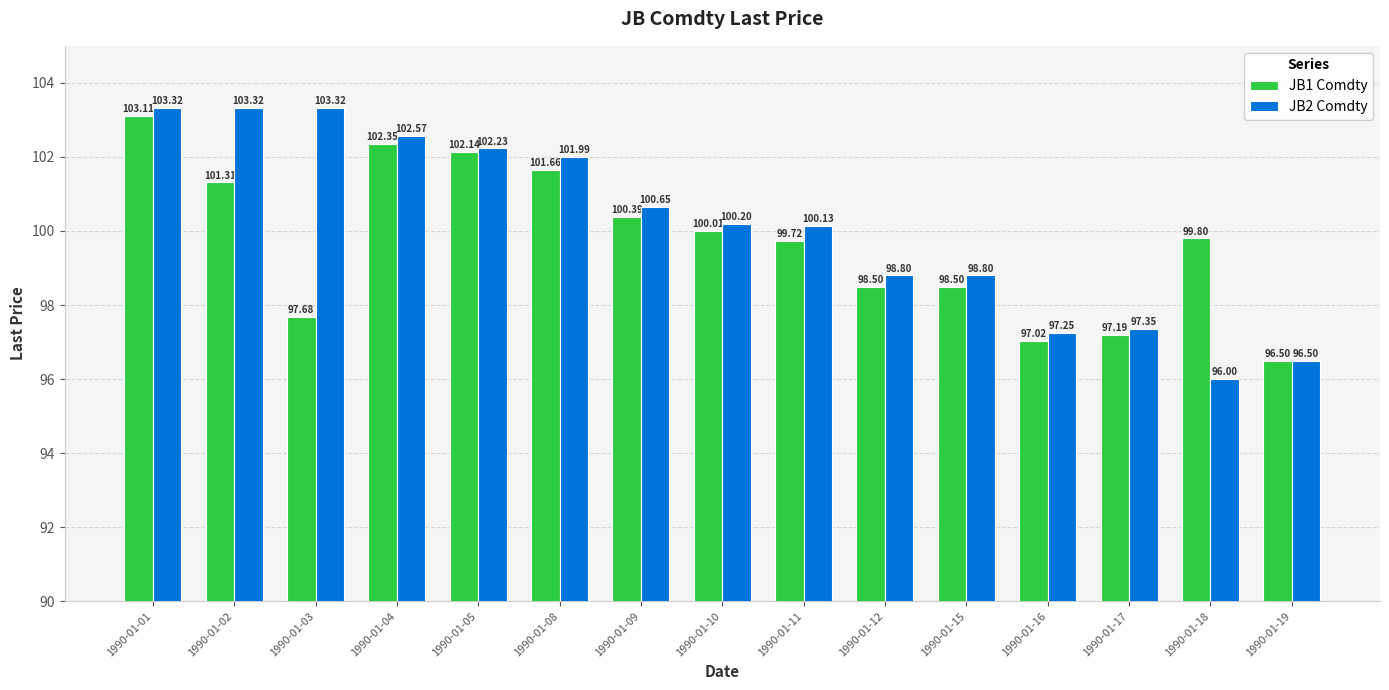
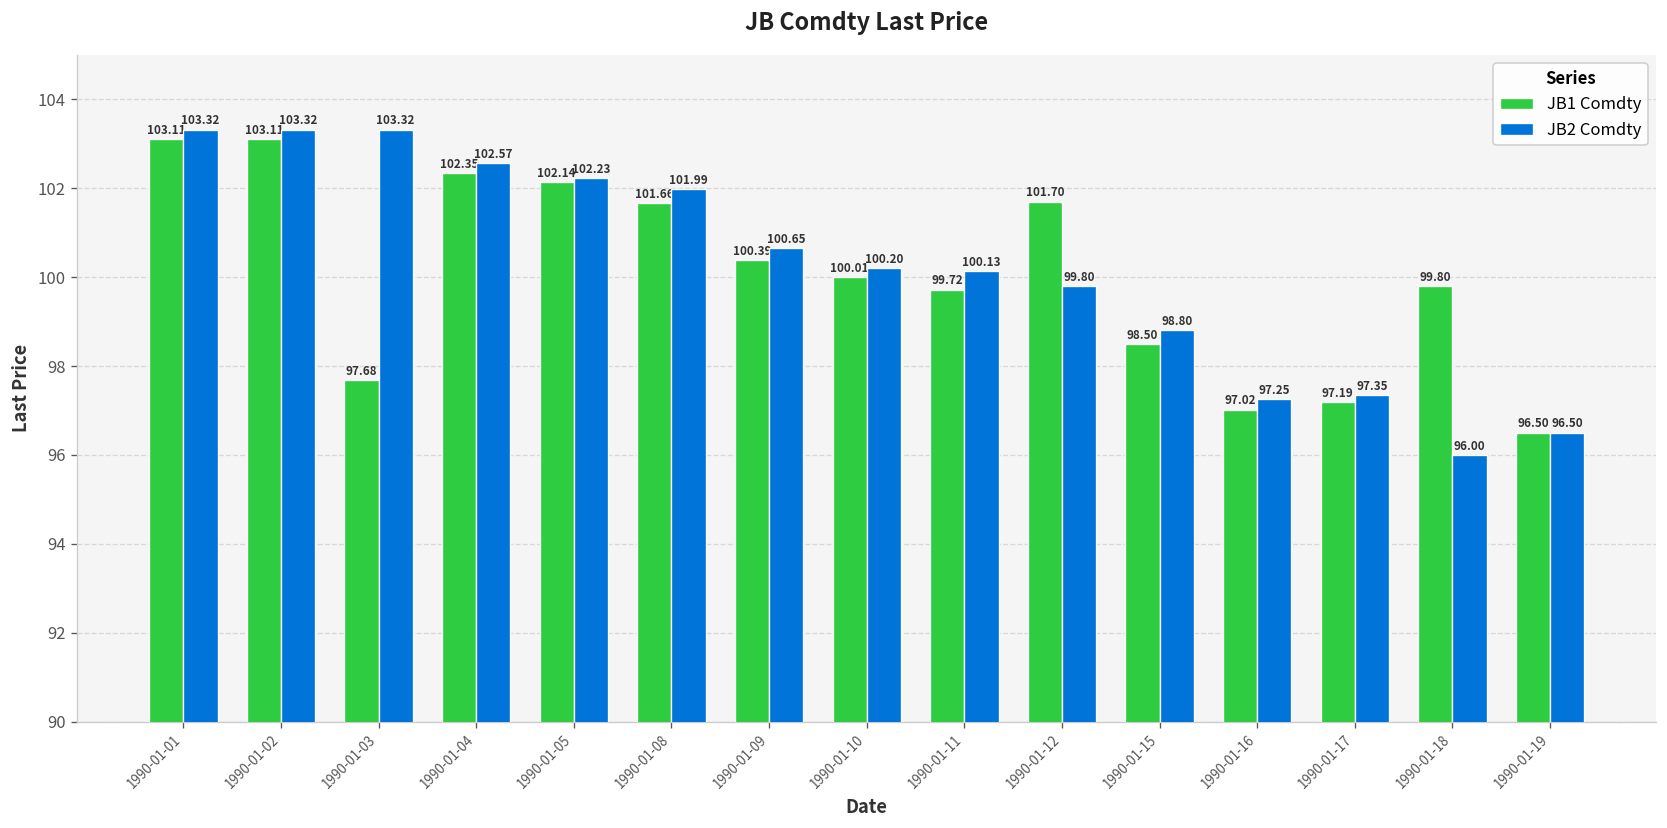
  {
    "JB1 Comdty": {
      "1990-01-01": 103.11,
-     "1990-01-02": 101.31,
+     "1990-01-02": 103.11,
      "1990-01-03": 97.68,
      "1990-01-04": 102.35,
      "1990-01-05": 102.14,
      "1990-01-08": 101.66,
      "1990-01-09": 100.39,
      "1990-01-10": 100.01,
      "1990-01-11": 99.72,
-     "1990-01-12": 98.50,
+     "1990-01-12": 101.70,
      "1990-01-15": 98.50,
      "1990-01-16": 97.02,
      "1990-01-17": 97.19,
      "1990-01-18": 99.80,
      "1990-01-19": 96.50
    },
    "JB2 Comdty": {
      "1990-01-01": 103.32,
      "1990-01-02": 103.32,
      "1990-01-03": 103.32,
      "1990-01-04": 102.57,
      "1990-01-05": 102.23,
      "1990-01-08": 101.99,
      "1990-01-09": 100.65,
      "1990-01-10": 100.20,
      "1990-01-11": 100.13,
-     "1990-01-12": 98.80,
+     "1990-01-12": 99.80,
      "1990-01-15": 98.80,
      "1990-01-16": 97.25,
      "1990-01-17": 97.35,
      "1990-01-18": 96.00,
      "1990-01-19": 96.50
    }
  }
